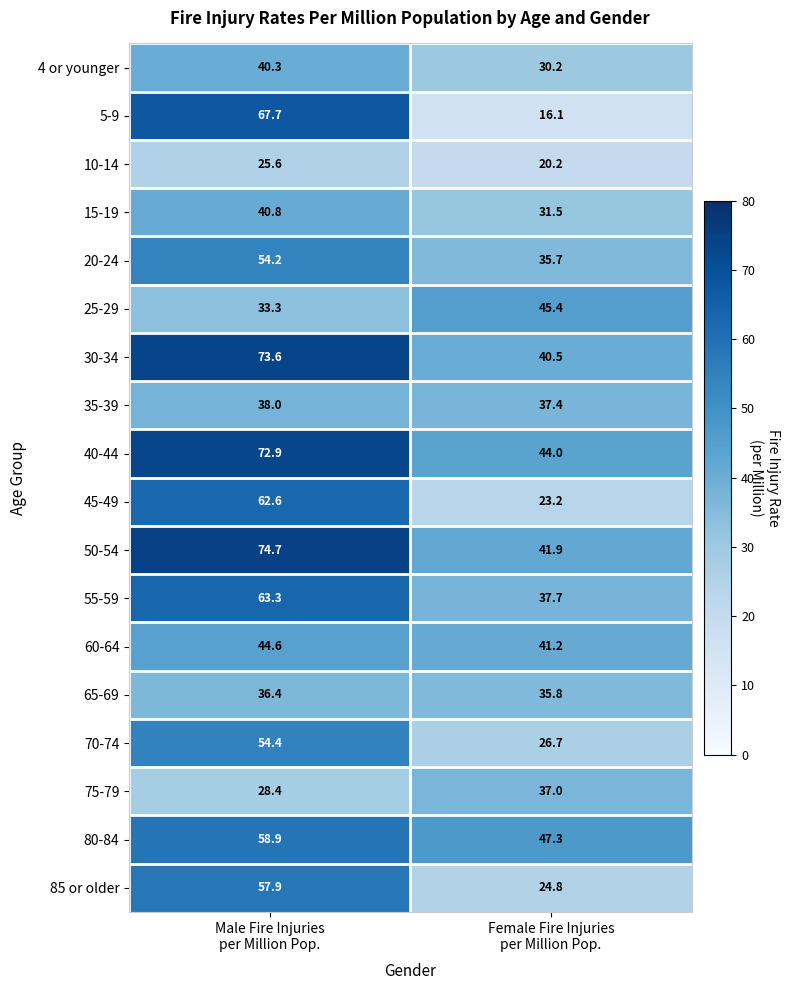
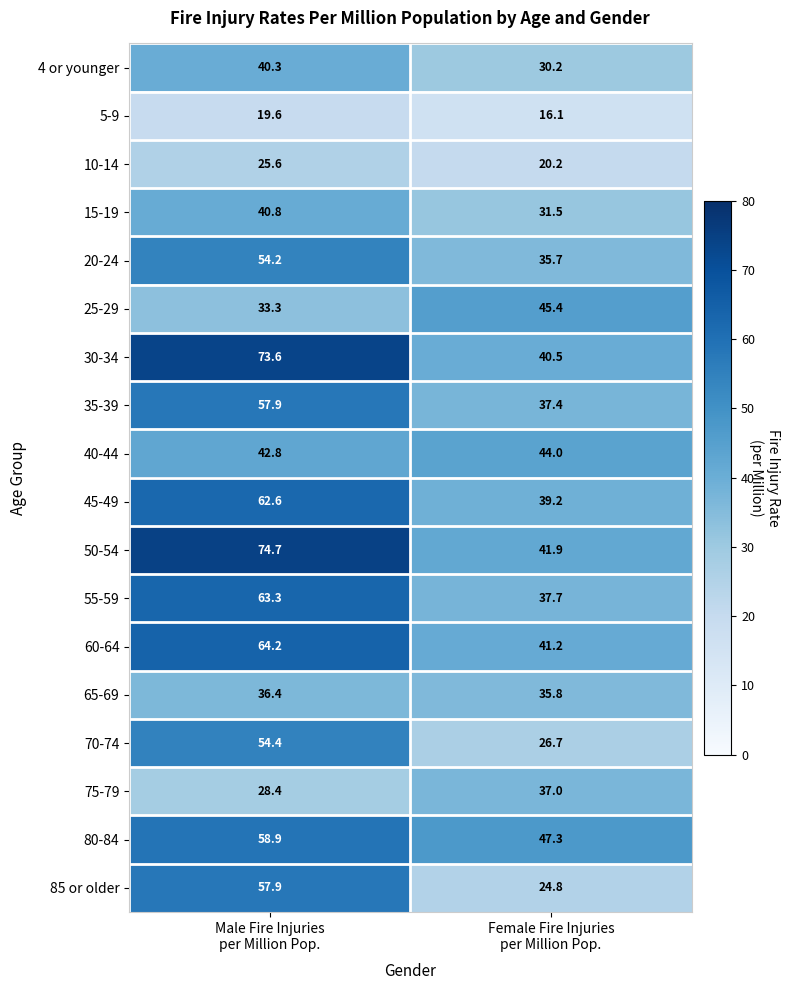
  {
    "4 or younger": {
      "Male Fire Injuries per Million Pop.": 40.3,
      "Female Fire Injuries per Million Pop.": 30.2
    },
    "5-9": {
-     "Male Fire Injuries per Million Pop.": 67.7,
+     "Male Fire Injuries per Million Pop.": 19.6,
      "Female Fire Injuries per Million Pop.": 16.1
    },
    "10-14": {
      "Male Fire Injuries per Million Pop.": 25.6,
      "Female Fire Injuries per Million Pop.": 20.2
    },
    "15-19": {
      "Male Fire Injuries per Million Pop.": 40.8,
      "Female Fire Injuries per Million Pop.": 31.5
    },
    "20-24": {
      "Male Fire Injuries per Million Pop.": 54.2,
      "Female Fire Injuries per Million Pop.": 35.7
    },
    "25-29": {
      "Male Fire Injuries per Million Pop.": 33.3,
      "Female Fire Injuries per Million Pop.": 45.4
    },
    "30-34": {
      "Male Fire Injuries per Million Pop.": 73.6,
      "Female Fire Injuries per Million Pop.": 40.5
    },
    "35-39": {
-     "Male Fire Injuries per Million Pop.": 38.0,
+     "Male Fire Injuries per Million Pop.": 57.9,
      "Female Fire Injuries per Million Pop.": 37.4
    },
    "40-44": {
-     "Male Fire Injuries per Million Pop.": 72.9,
+     "Male Fire Injuries per Million Pop.": 42.8,
      "Female Fire Injuries per Million Pop.": 44.0
    },
    "45-49": {
      "Male Fire Injuries per Million Pop.": 62.6,
-     "Female Fire Injuries per Million Pop.": 23.2
+     "Female Fire Injuries per Million Pop.": 39.2
    },
    "50-54": {
      "Male Fire Injuries per Million Pop.": 74.7,
      "Female Fire Injuries per Million Pop.": 41.9
    },
    "55-59": {
      "Male Fire Injuries per Million Pop.": 63.3,
      "Female Fire Injuries per Million Pop.": 37.7
    },
    "60-64": {
-     "Male Fire Injuries per Million Pop.": 44.6,
+     "Male Fire Injuries per Million Pop.": 64.2,
      "Female Fire Injuries per Million Pop.": 41.2
    },
    "65-69": {
      "Male Fire Injuries per Million Pop.": 36.4,
      "Female Fire Injuries per Million Pop.": 35.8
    },
    "70-74": {
      "Male Fire Injuries per Million Pop.": 54.4,
      "Female Fire Injuries per Million Pop.": 26.7
    },
    "75-79": {
      "Male Fire Injuries per Million Pop.": 28.4,
      "Female Fire Injuries per Million Pop.": 37.0
    },
    "80-84": {
      "Male Fire Injuries per Million Pop.": 58.9,
      "Female Fire Injuries per Million Pop.": 47.3
    },
    "85 or older": {
      "Male Fire Injuries per Million Pop.": 57.9,
      "Female Fire Injuries per Million Pop.": 24.8
    }
  }
